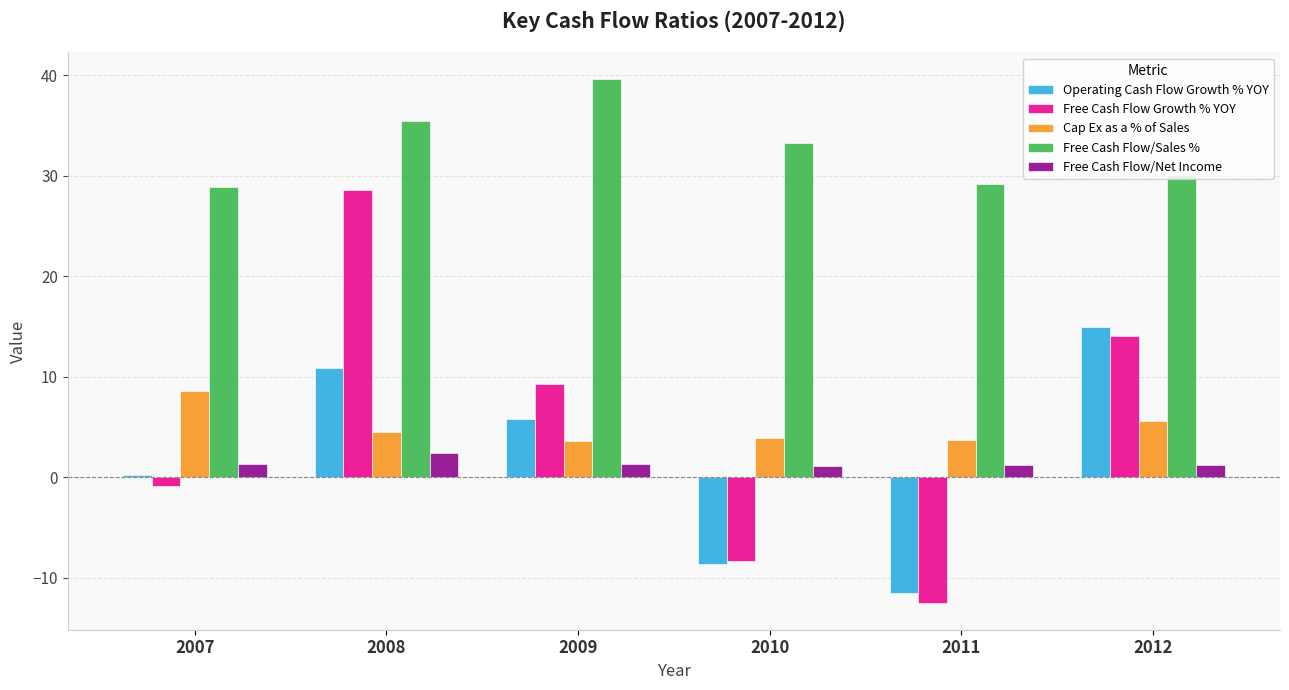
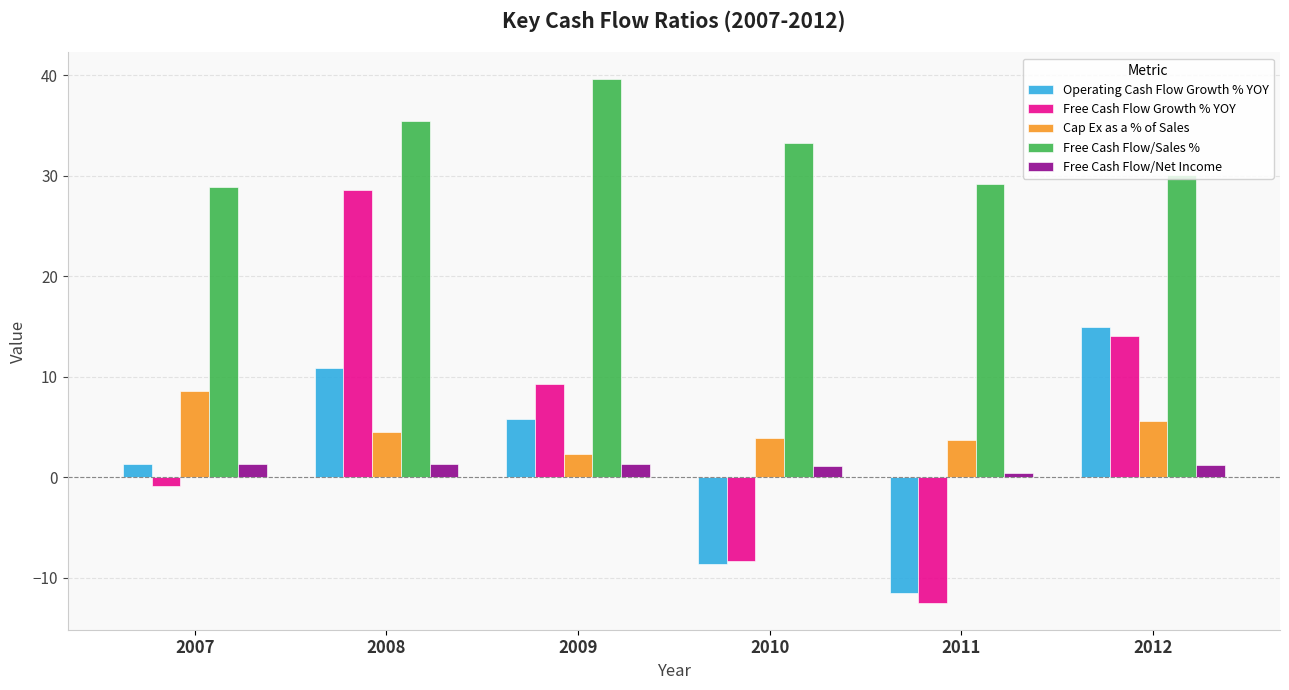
  {
    "Operating Cash Flow Growth % YOY": {
-     "2007": 0.2,
+     "2007": 1.3,
      "2008": 10.9,
      "2009": 5.8,
      "2010": -8.7,
      "2011": -11.5,
      "2012": 14.9
    },
    "Free Cash Flow Growth % YOY": {
      "2007": -0.9,
      "2008": 28.6,
      "2009": 9.2,
      "2010": -8.4,
      "2011": -12.6,
      "2012": 14.1
    },
    "Cap Ex as a % of Sales": {
      "2007": 8.6,
      "2008": 4.5,
-     "2009": 3.6,
+     "2009": 2.3,
      "2010": 3.9,
      "2011": 3.6,
      "2012": 5.6
    },
    "Free Cash Flow/Sales %": {
      "2007": 28.9,
      "2008": 35.4,
      "2009": 39.7,
      "2010": 33.3,
      "2011": 29.2
    },
    "Free Cash Flow/Net Income": {
      "2007": 1.3,
-     "2008": 2.4,
+     "2008": 1.3,
      "2009": 1.3,
      "2010": 1.1,
-     "2011": 1.2,
+     "2011": 0.4,
      "2012": 1.2
    }
  }
